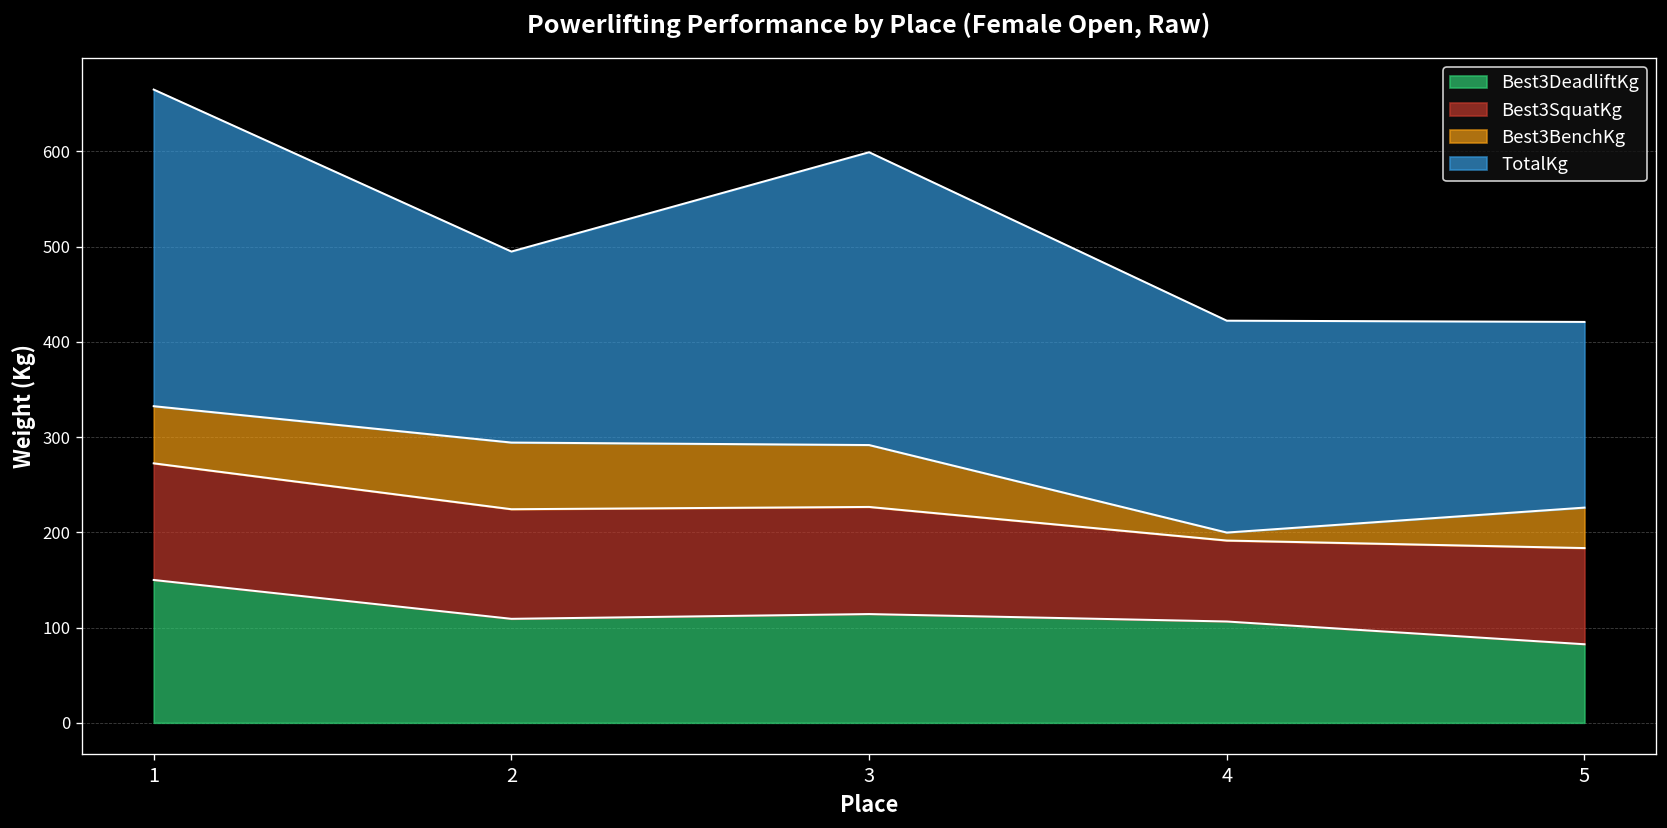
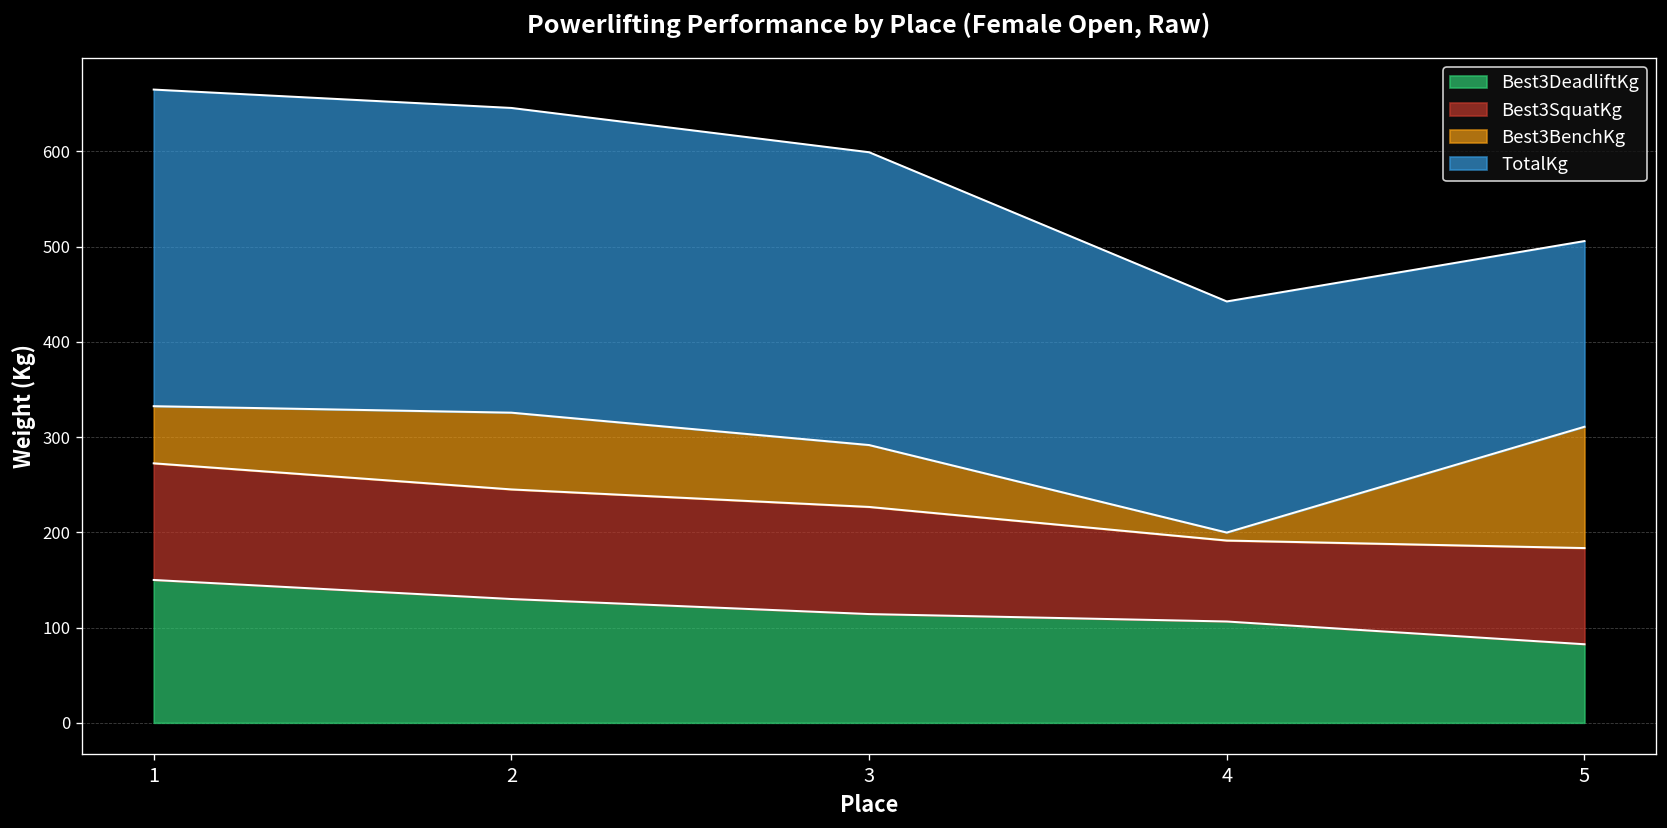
  {
    "Best3DeadliftKg": {
      "1": 150,
-     "2": 110,
+     "2": 130,
      "3": 110,
      "4": 110,
      "5": 80
    },
    "Best3SquatKg": {
      "1": 120,
      "2": 120,
      "3": 110,
      "4": 90,
      "5": 100
    },
    "Best3BenchKg": {
      "1": 60,
-     "2": 70,
+     "2": 80,
      "3": 70,
      "4": 10,
-     "5": 40
+     "5": 130
    },
    "TotalKg": {
      "1": 330,
-     "2": 200,
+     "2": 320,
      "3": 310,
-     "4": 220,
+     "4": 240,
      "5": 200
    }
  }
